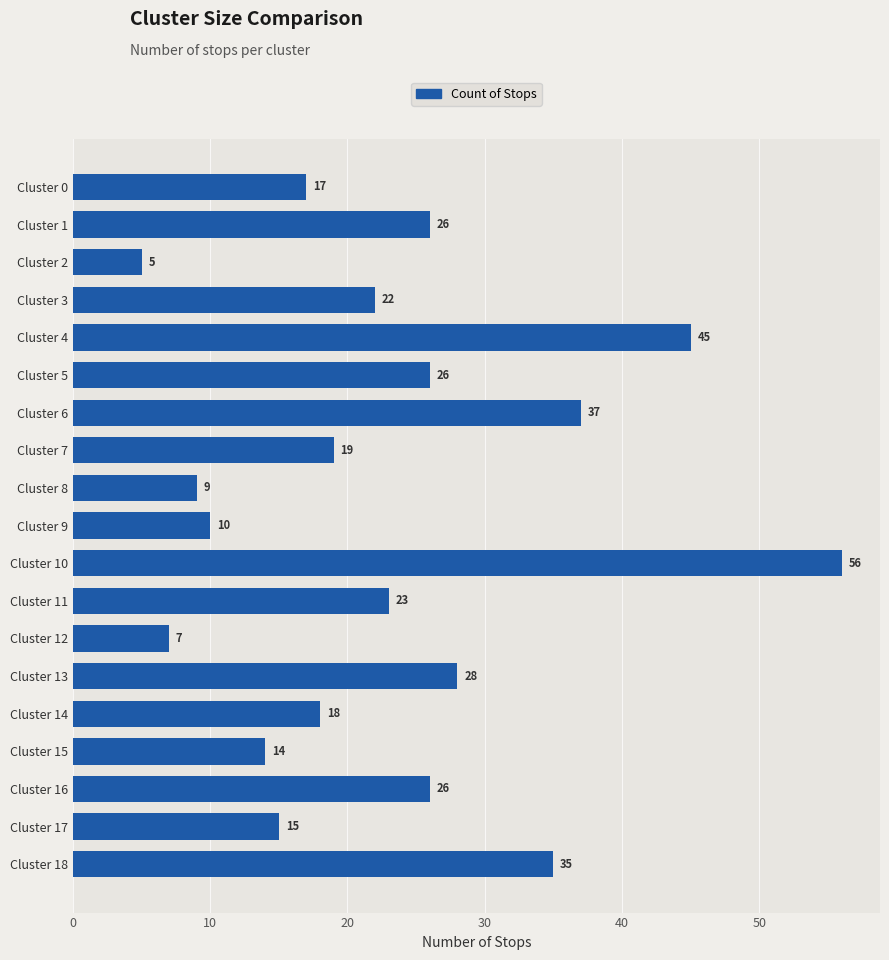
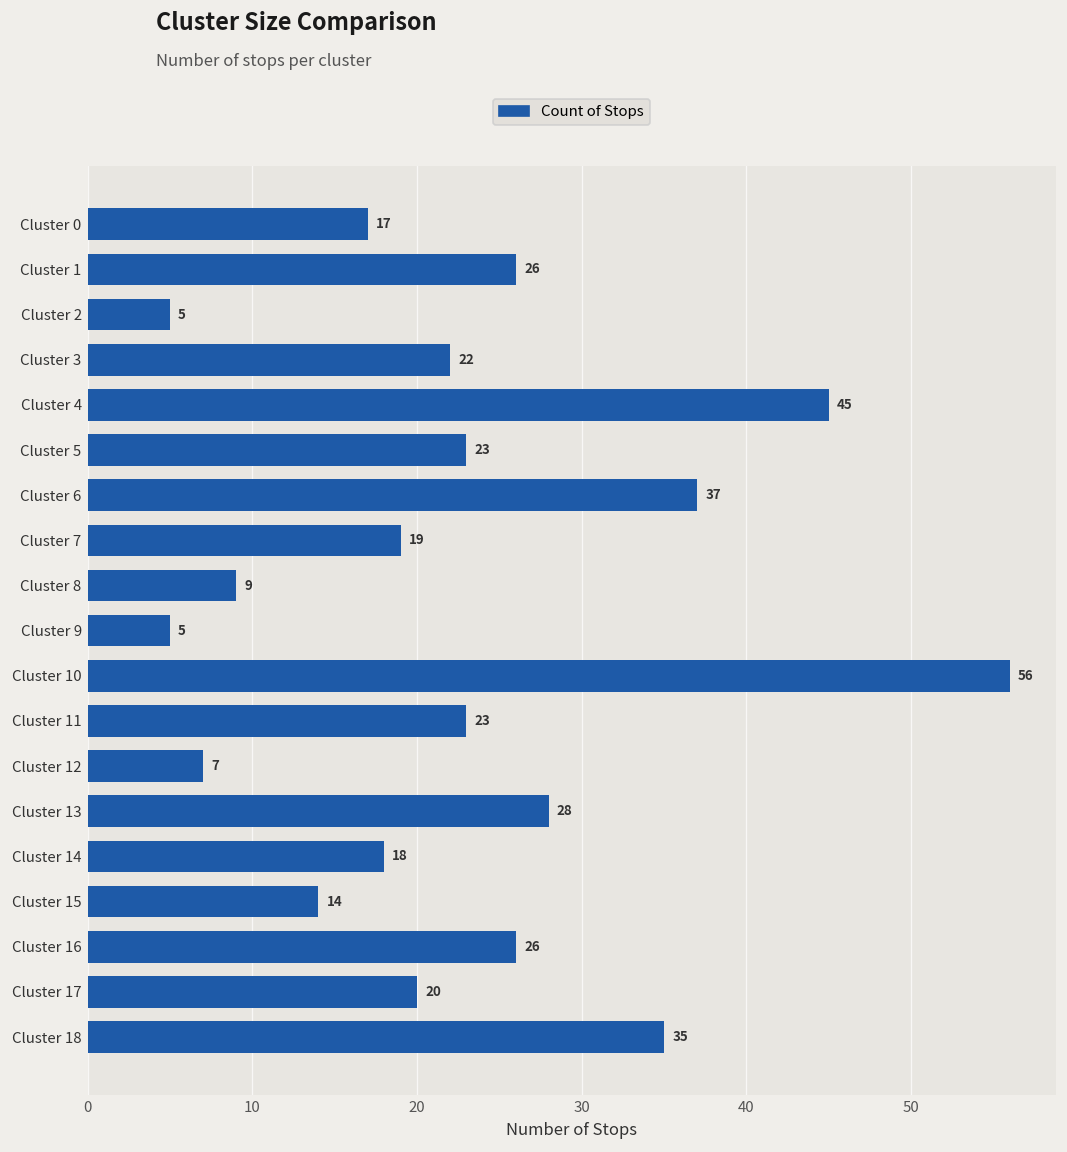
  {
    "Cluster 0": 17,
    "Cluster 1": 26,
    "Cluster 2": 5,
    "Cluster 3": 22,
    "Cluster 4": 45,
-   "Cluster 5": 26,
+   "Cluster 5": 23,
    "Cluster 6": 37,
    "Cluster 7": 19,
    "Cluster 8": 9,
-   "Cluster 9": 10,
+   "Cluster 9": 5,
    "Cluster 10": 56,
    "Cluster 11": 23,
    "Cluster 12": 7,
    "Cluster 13": 28,
    "Cluster 14": 18,
    "Cluster 15": 14,
    "Cluster 16": 26,
-   "Cluster 17": 15,
+   "Cluster 17": 20,
    "Cluster 18": 35
  }
